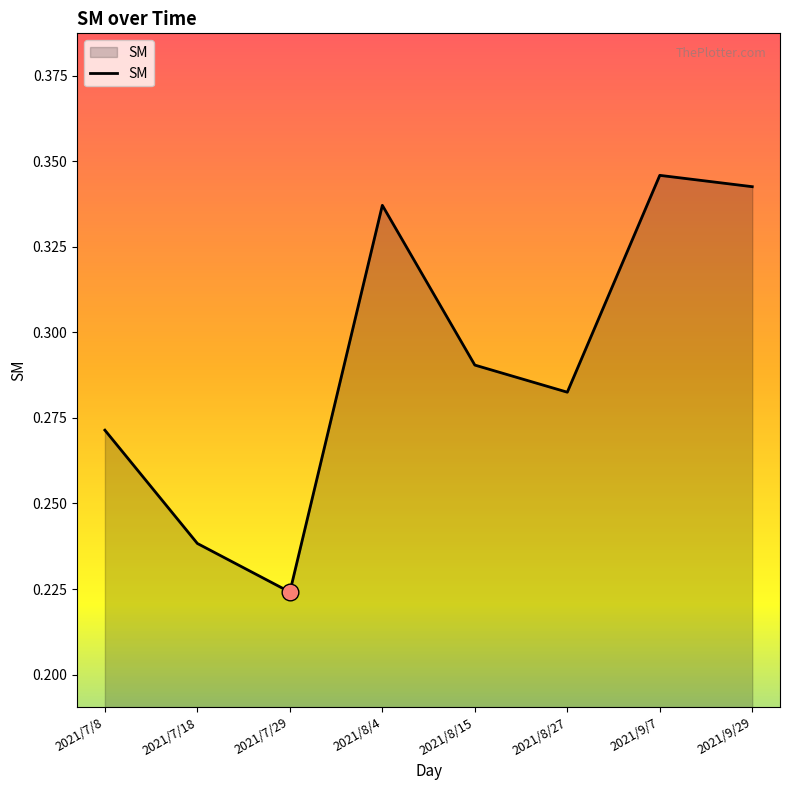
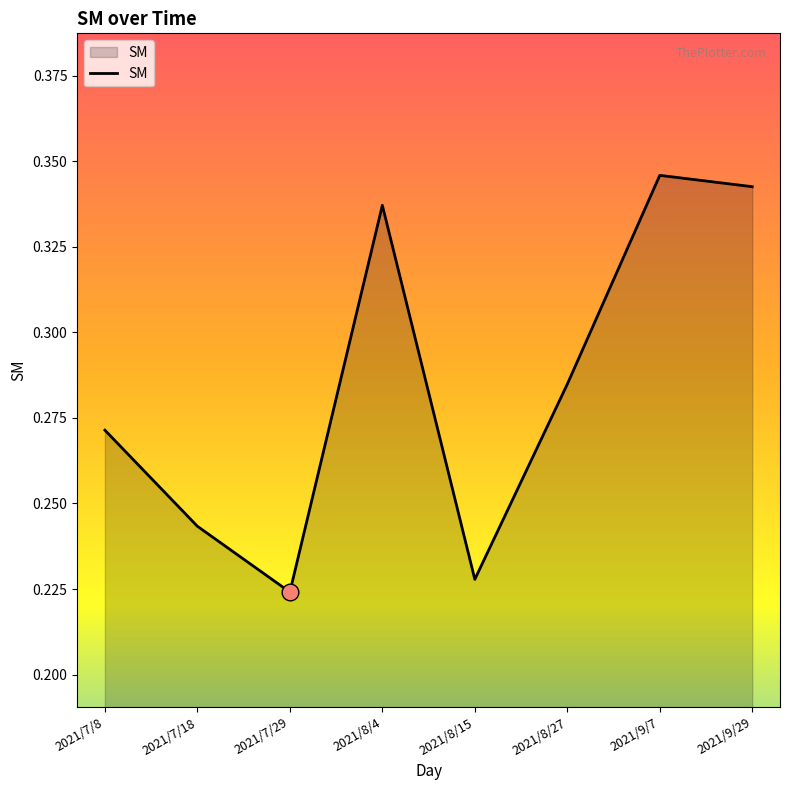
  {
    "SM": {
      "2021/7/8": 0.271,
-     "2021/7/18": 0.238,
+     "2021/7/18": 0.243,
      "2021/8/4": 0.337,
-     "2021/8/15": 0.290,
-     "2021/8/27": 0.283,
+     "2021/8/15": 0.228,
+     "2021/8/27": 0.285,
      "2021/9/7": 0.346,
      "2021/9/29": 0.343
    }
  }
